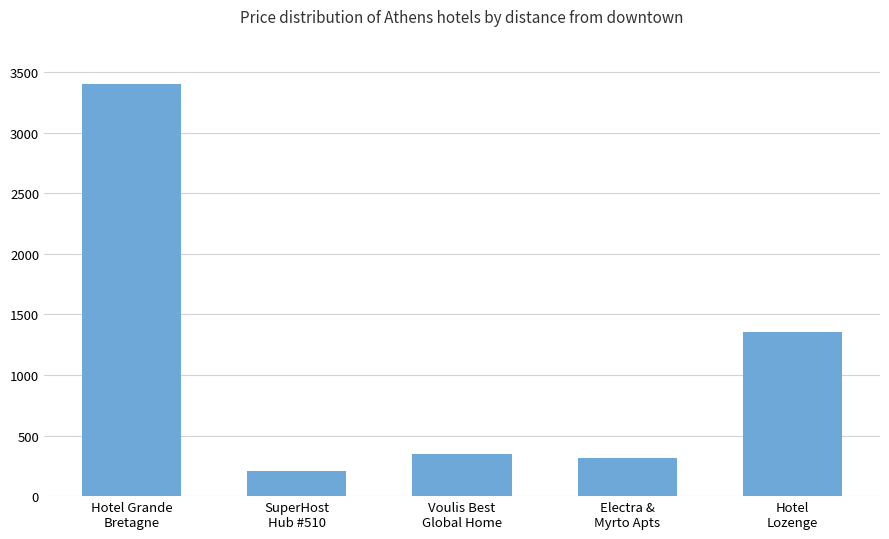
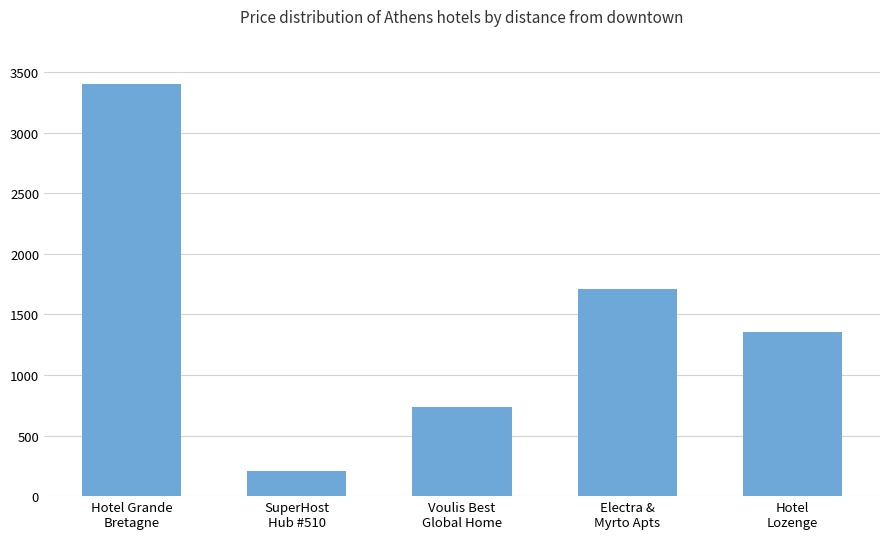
  {
    "Hotel Grande Bretagne": 3400,
    "SuperHost Hub #510": 210,
-   "Voulis Best Global Home": 350,
-   "Electra & Myrto Apts": 320,
+   "Voulis Best Global Home": 740,
+   "Electra & Myrto Apts": 1710,
    "Hotel Lozenge": 1350
  }
